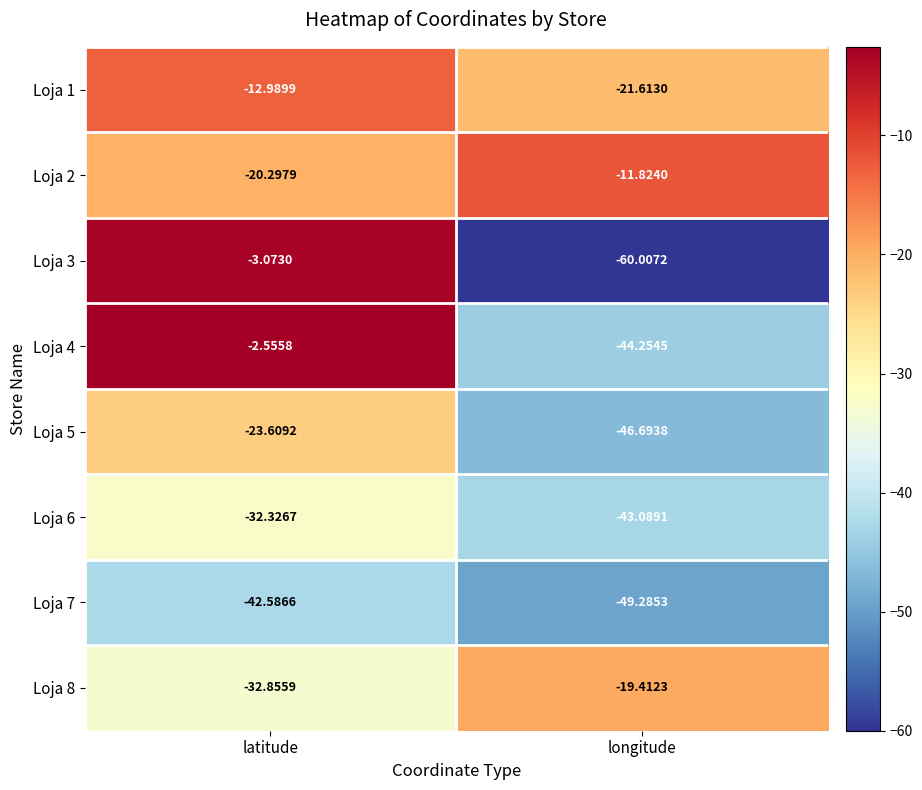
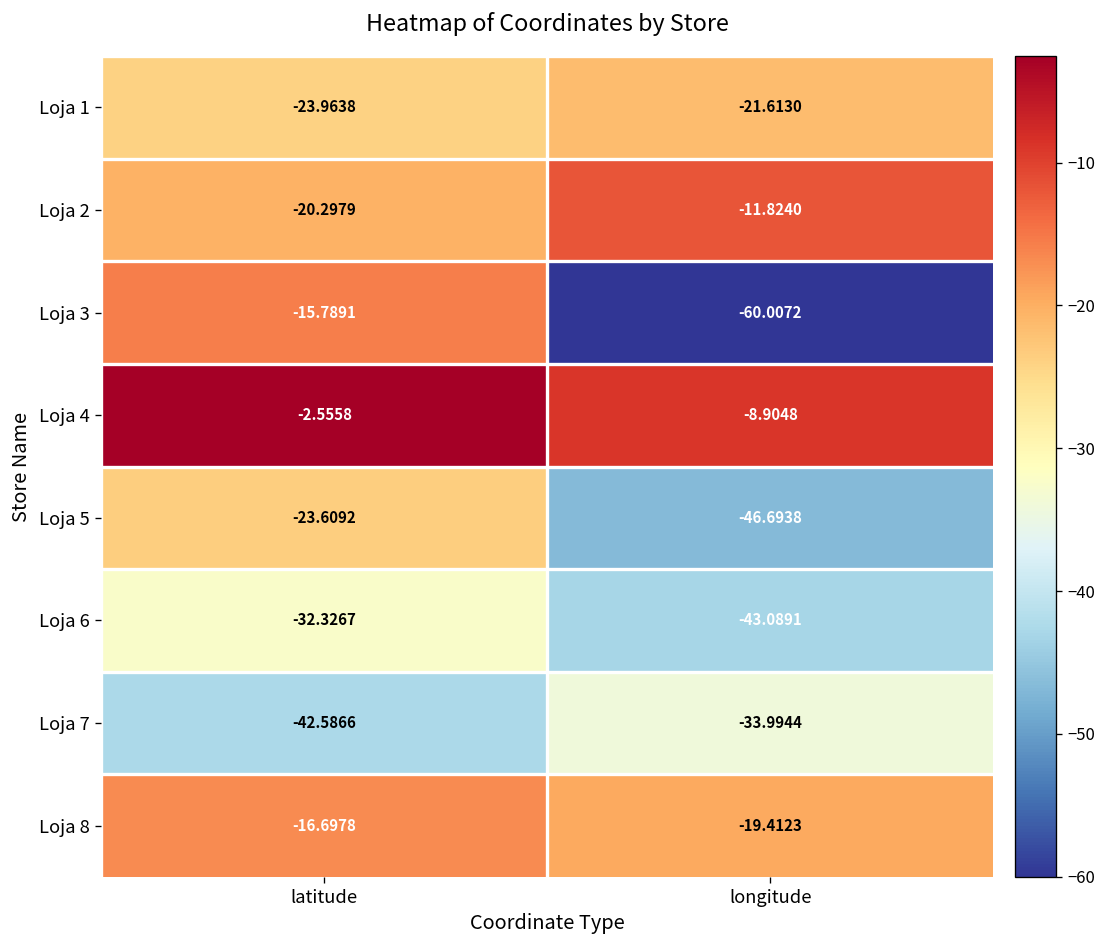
  {
    "Loja 1": {
-     "latitude": -12.9899,
+     "latitude": -23.9638,
      "longitude": -21.6130
    },
    "Loja 2": {
      "latitude": -20.2979,
      "longitude": -11.8240
    },
    "Loja 3": {
-     "latitude": -3.0730,
+     "latitude": -15.7891,
      "longitude": -60.0072
    },
    "Loja 4": {
      "latitude": -2.5558,
-     "longitude": -44.2545
+     "longitude": -8.9048
    },
    "Loja 5": {
      "latitude": -23.6092,
      "longitude": -46.6938
    },
    "Loja 6": {
      "latitude": -32.3267,
      "longitude": -43.0891
    },
    "Loja 7": {
      "latitude": -42.5866,
-     "longitude": -49.2853
+     "longitude": -33.9944
    },
    "Loja 8": {
-     "latitude": -32.8559,
+     "latitude": -16.6978,
      "longitude": -19.4123
    }
  }
